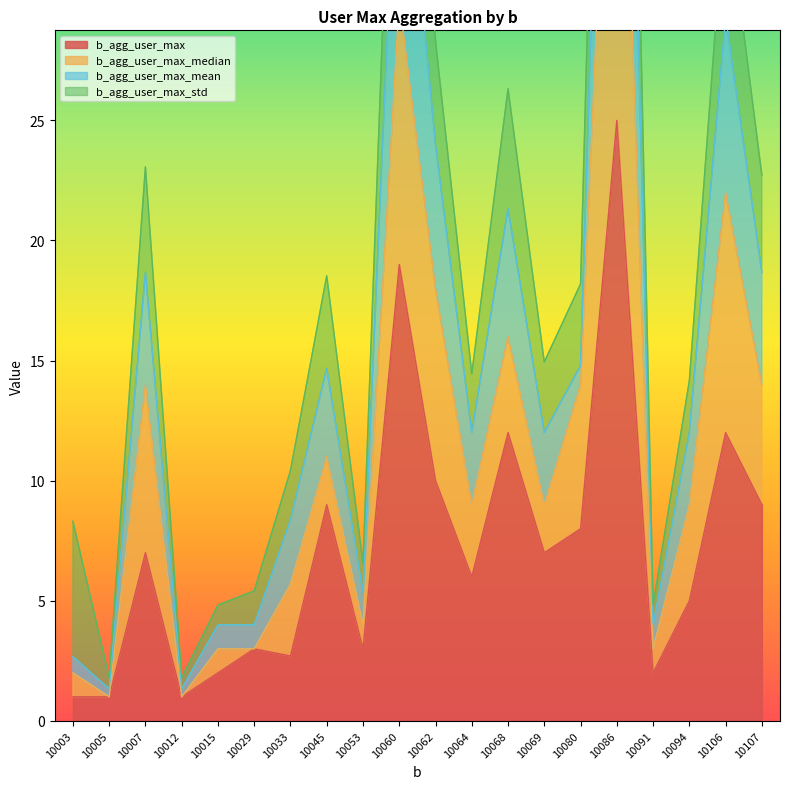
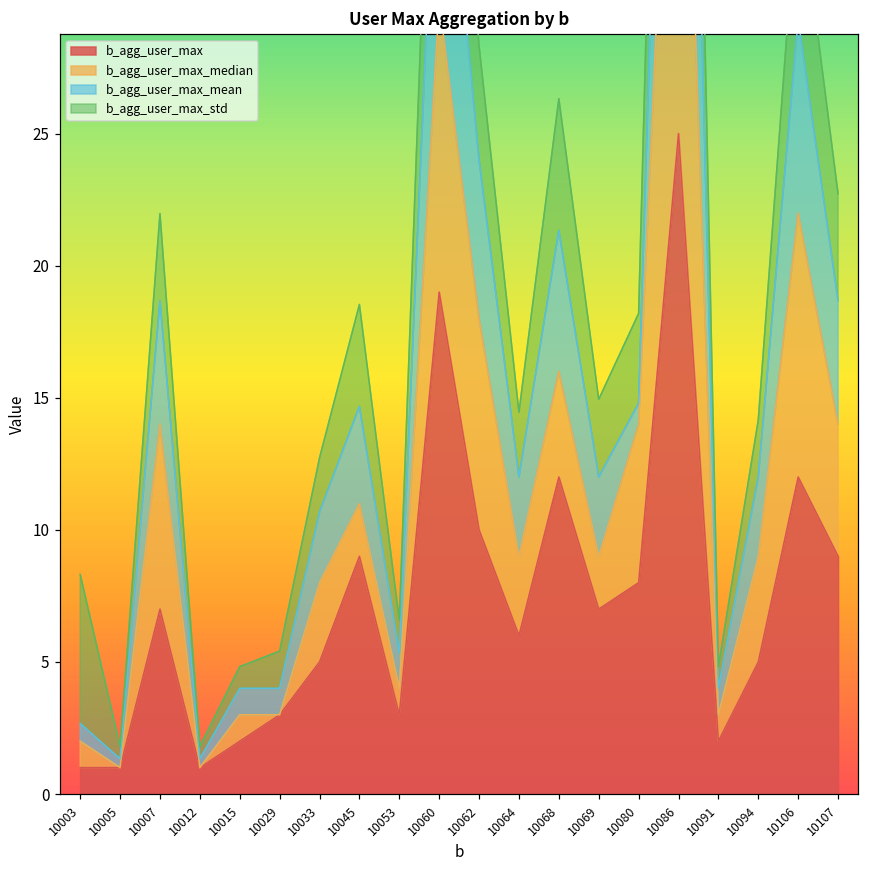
  {
    "b_agg_user_max": {
      "10003": 1.0,
      "10007": 7.0,
      "10015": 2.0,
-     "10033": 2.7,
+     "10033": 5.0,
      "10045": 9.0,
      "10053": 3.0,
      "10060": 19.0,
      "10062": 10.0,
      "10064": 6.0,
      "10068": 12.0,
      "10069": 7.0,
      "10080": 8.0,
      "10086": 25.0,
      "10091": 2.0,
      "10094": 5.0,
      "10106": 12.0,
      "10107": 9.0
    },
    "b_agg_user_max_median": {
      "10003": 1.0,
      "10007": 7.0,
      "10015": 1.0,
      "10033": 3.0,
      "10045": 2.0,
      "10053": 1.0,
      "10062": 8.0,
      "10064": 3.0,
      "10068": 4.0,
      "10069": 2.0,
      "10080": 6.0,
      "10091": 1.0,
      "10094": 4.0,
      "10106": 10.0,
      "10107": 5.0
    },
    "b_agg_user_max_mean": {
      "10003": 0.7,
      "10005": 0.3,
      "10007": 4.7,
      "10012": 0.3,
      "10015": 1.0,
      "10029": 1.0,
      "10033": 2.7,
      "10045": 3.7,
      "10053": 1.3,
      "10062": 6.0,
      "10064": 3.0,
      "10068": 5.3,
      "10069": 3.0,
      "10080": 0.8,
      "10091": 1.0,
      "10094": 3.0,
      "10107": 4.7
    },
    "b_agg_user_max_std": {
      "10003": 5.6,
      "10005": 0.5,
-     "10007": 4.4,
+     "10007": 3.3,
      "10012": 0.5,
      "10015": 0.8,
      "10029": 1.4,
      "10033": 2.0,
      "10045": 3.9,
      "10053": 1.3,
      "10062": 4.3,
      "10064": 2.4,
      "10068": 5.0,
      "10069": 2.9,
      "10080": 3.4,
      "10091": 0.8,
      "10094": 2.2,
      "10107": 4.1
    }
  }
